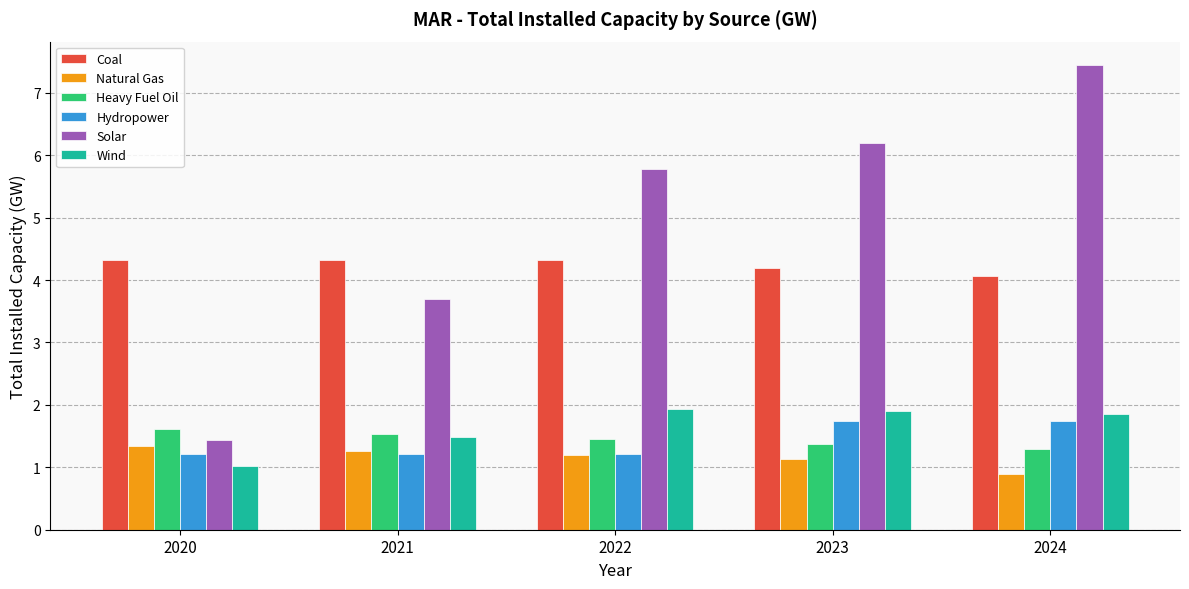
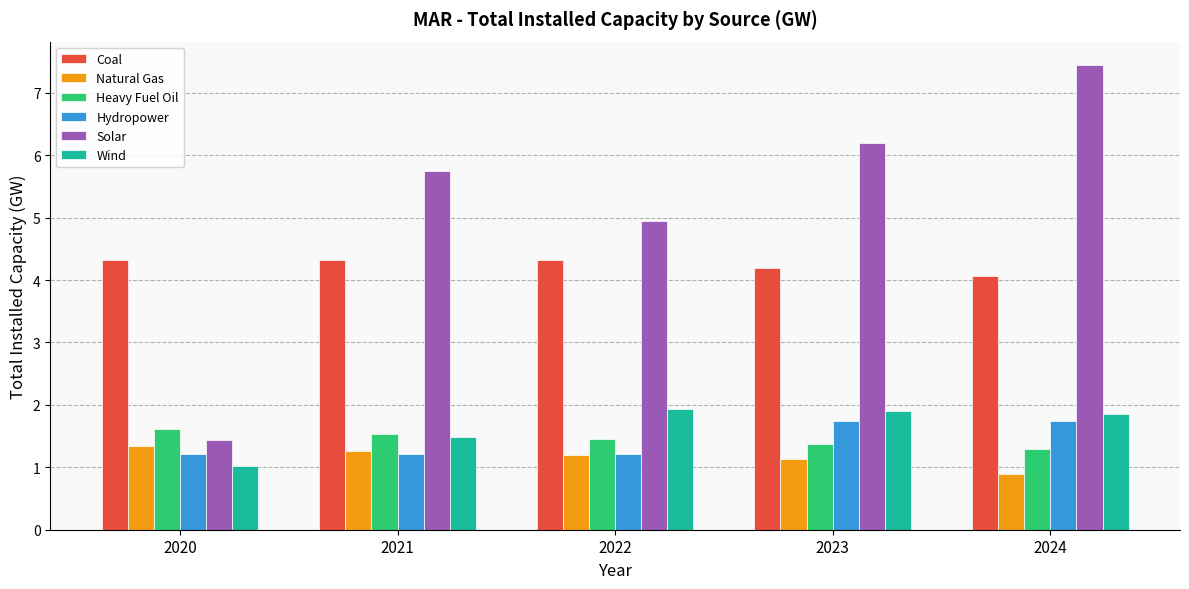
  {
    "Coal": {
      "2020": 4.3,
      "2021": 4.3,
      "2022": 4.3,
      "2023": 4.2,
      "2024": 4.1
    },
    "Natural Gas": {
      "2020": 1.3,
      "2021": 1.3,
      "2022": 1.2,
      "2023": 1.1,
      "2024": 0.9
    },
    "Hydropower": {
      "2020": 1.2,
      "2021": 1.2,
      "2022": 1.2,
      "2023": 1.7,
      "2024": 1.7
    },
    "Solar": {
      "2020": 1.4,
-     "2021": 3.7,
-     "2022": 5.8,
+     "2021": 5.7,
+     "2022": 5.0,
      "2023": 6.2,
      "2024": 7.4
    }
  }
